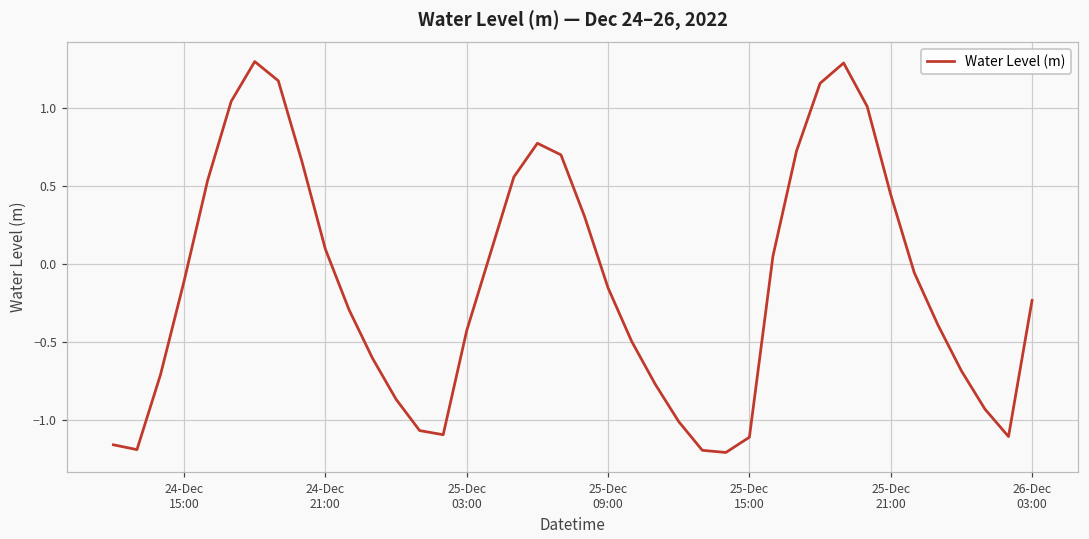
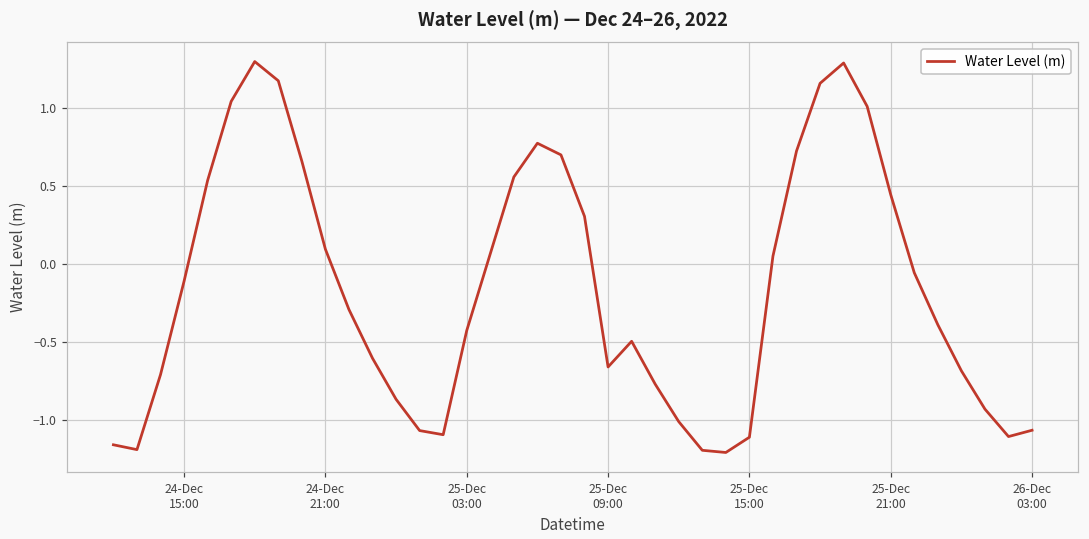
  {
    "24-Dec 15:00": -0.11,
    "24-Dec 21:00": 0.09,
    "25-Dec 03:00": -0.43,
-   "25-Dec 09:00": -0.15,
+   "25-Dec 09:00": -0.66,
    "25-Dec 15:00": -1.11,
    "25-Dec 21:00": 0.44,
-   "26-Dec 03:00": -0.23
+   "26-Dec 03:00": -1.07
  }
